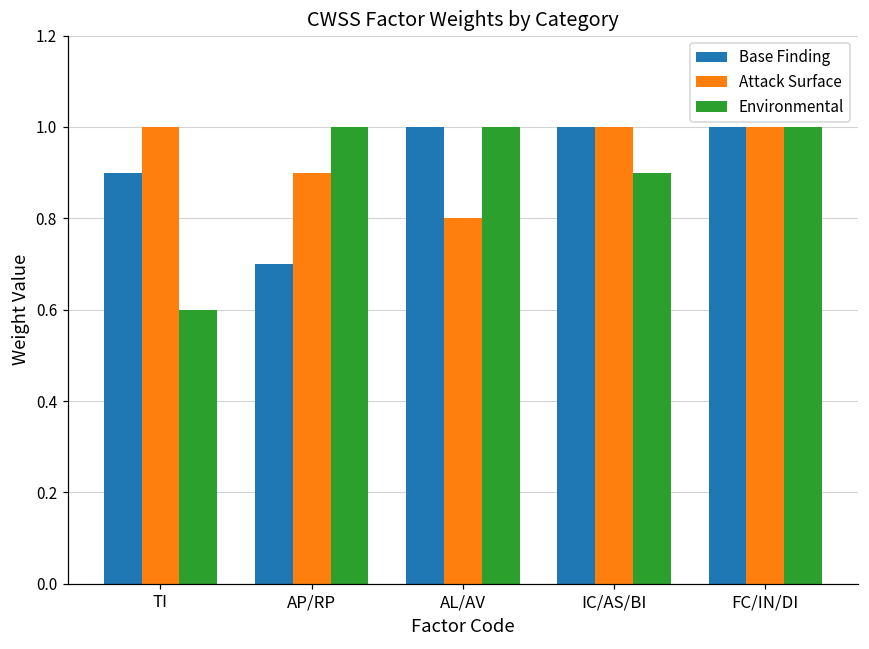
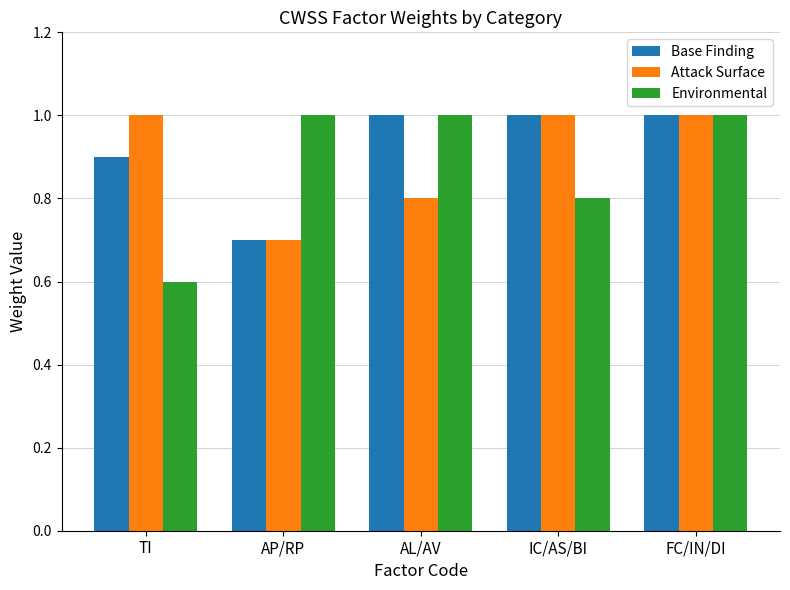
  {
    "Base Finding": {
      "TI": 0.9,
      "AP/RP": 0.7,
      "AL/AV": 1.0,
      "IC/AS/BI": 1.0,
      "FC/IN/DI": 1.0
    },
    "Attack Surface": {
      "TI": 1.0,
-     "AP/RP": 0.9,
+     "AP/RP": 0.7,
      "AL/AV": 0.8,
      "IC/AS/BI": 1.0,
      "FC/IN/DI": 1.0
    },
    "Environmental": {
      "TI": 0.6,
      "AP/RP": 1.0,
      "AL/AV": 1.0,
-     "IC/AS/BI": 0.9,
+     "IC/AS/BI": 0.8,
      "FC/IN/DI": 1.0
    }
  }
